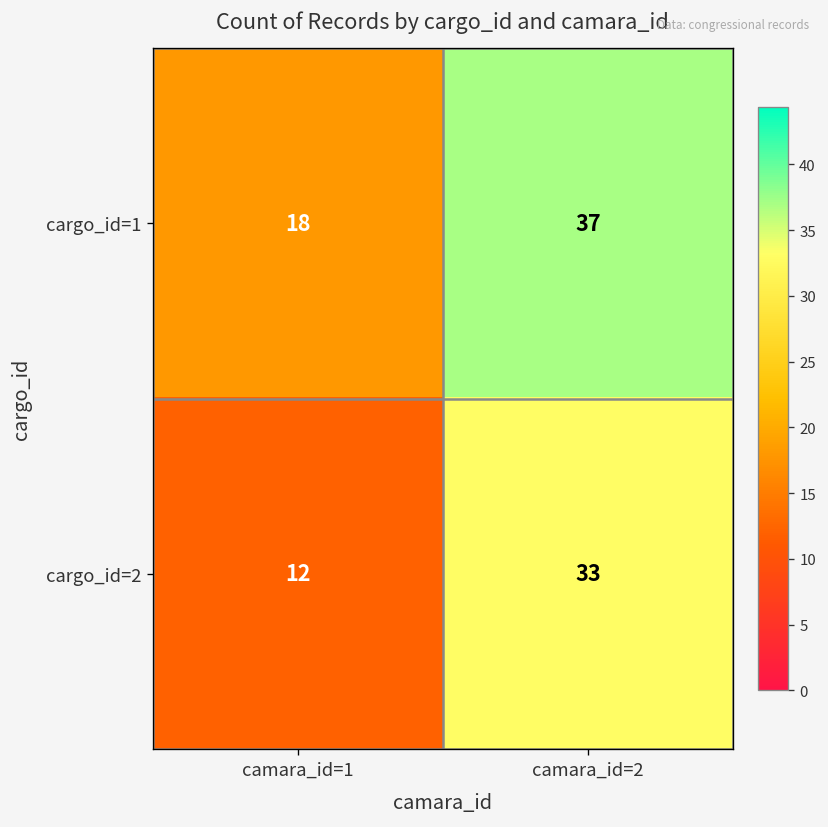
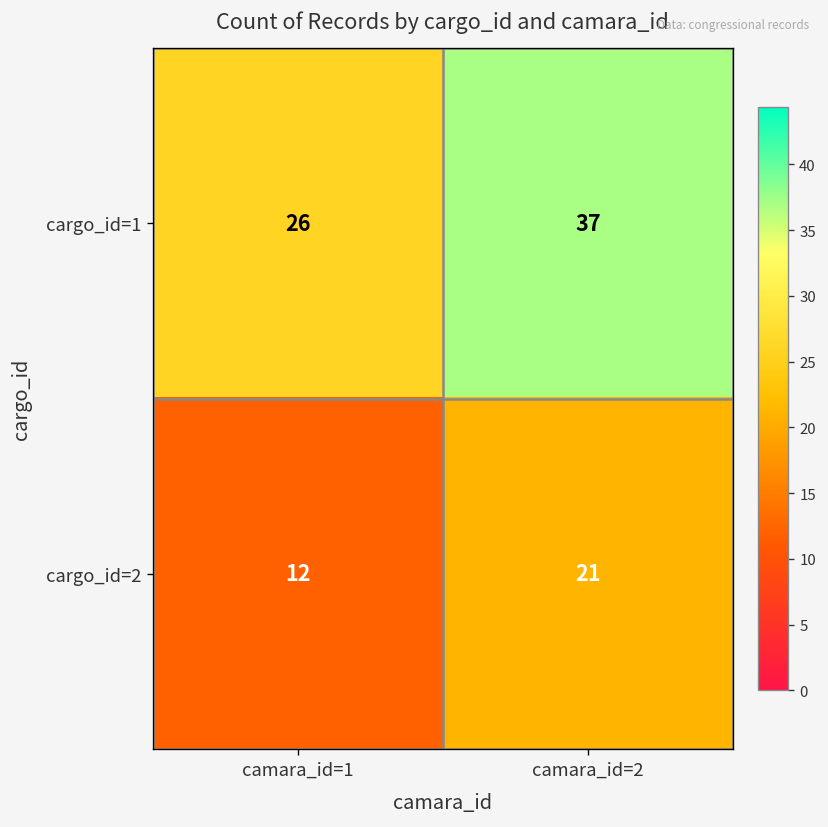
  {
    "cargo_id=1": {
-     "camara_id=1": 18,
+     "camara_id=1": 26,
      "camara_id=2": 37
    },
    "cargo_id=2": {
      "camara_id=1": 12,
-     "camara_id=2": 33
+     "camara_id=2": 21
    }
  }
